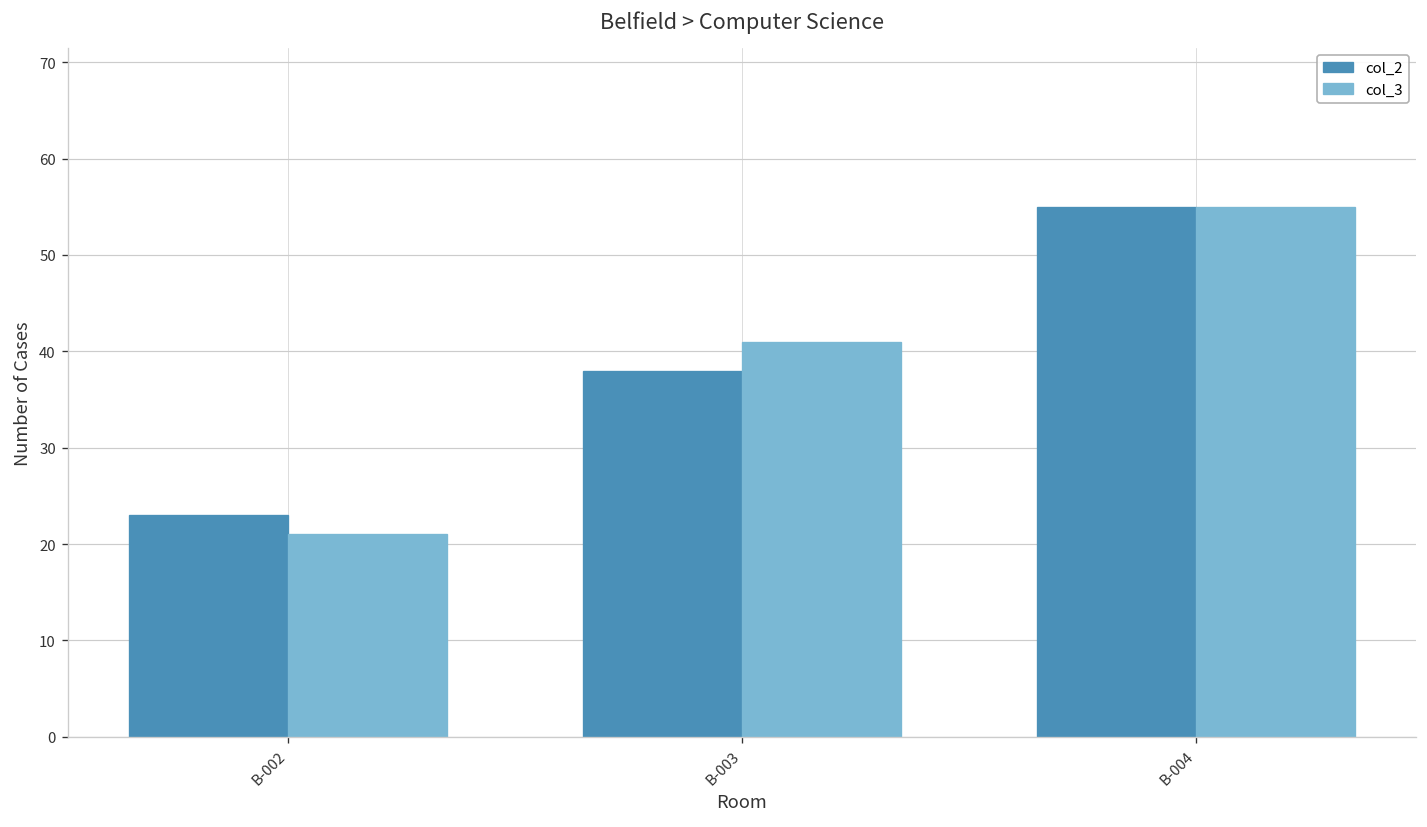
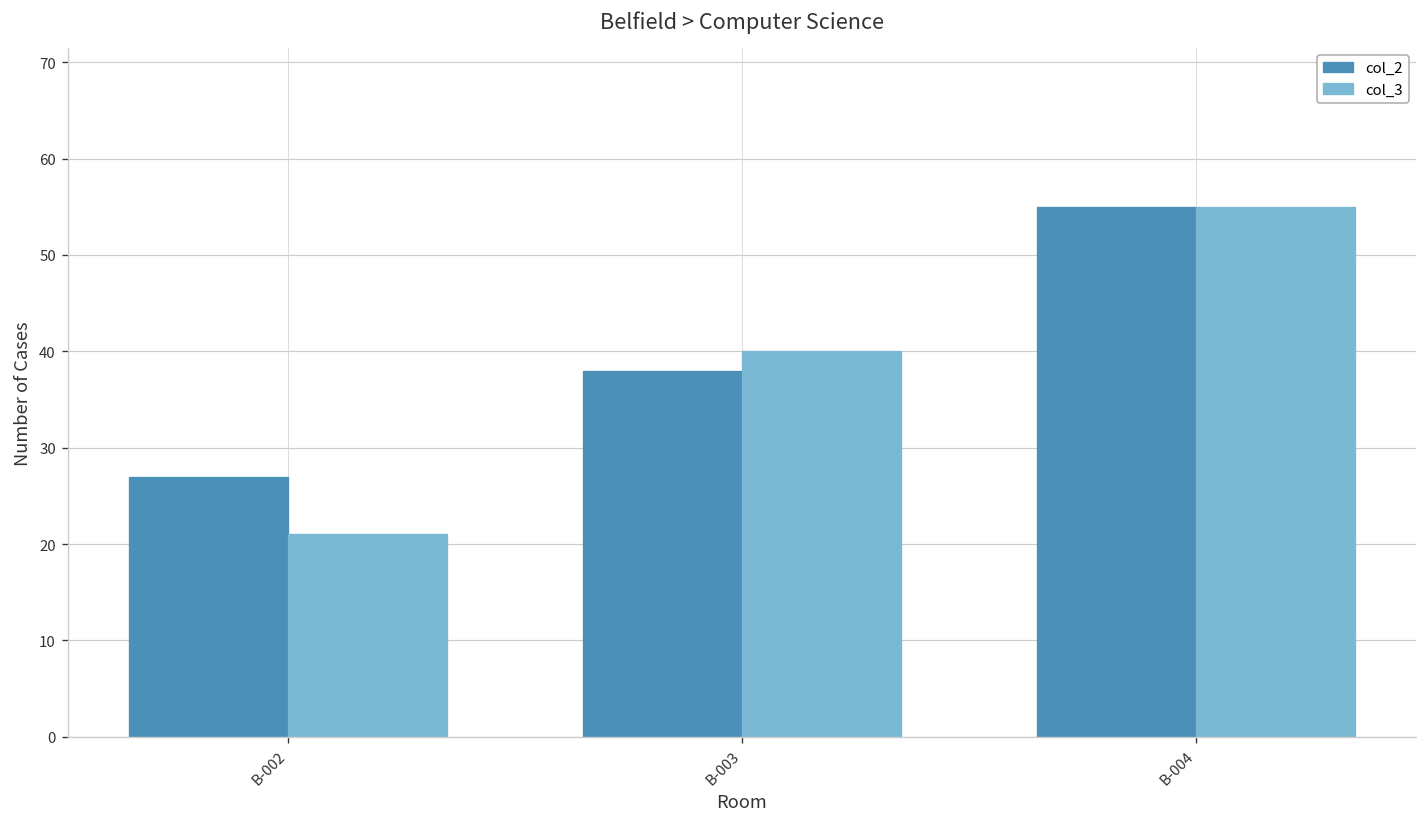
  {
    "col_2": {
-     "B-002": 23,
+     "B-002": 27,
      "B-003": 38,
      "B-004": 55
    },
    "col_3": {
      "B-002": 21,
-     "B-003": 41,
+     "B-003": 40,
      "B-004": 55
    }
  }
